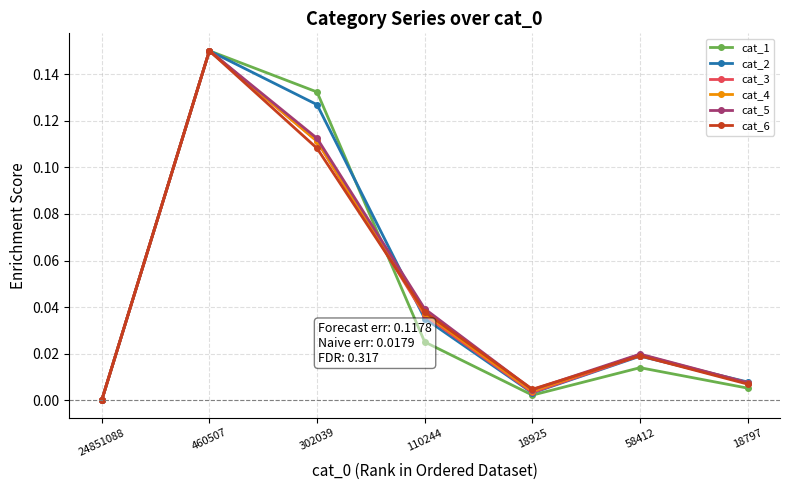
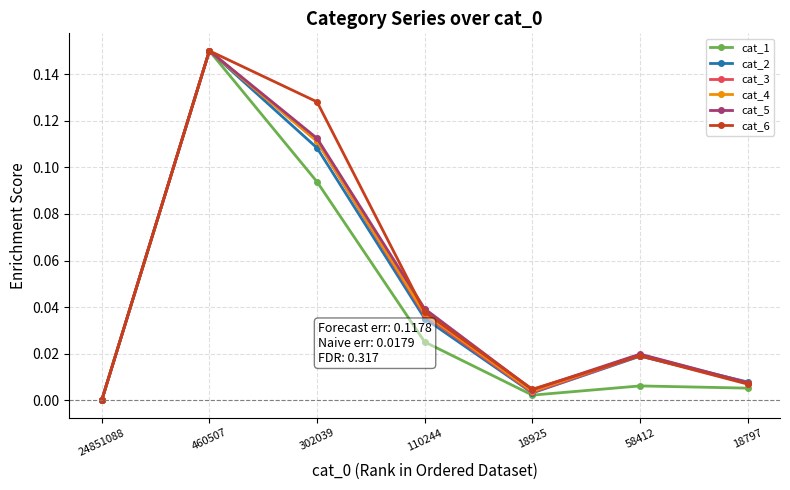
  {
    "cat_1": {
-     "302039": 0.132,
-     "58412": 0.014,
+     "302039": 0.094,
+     "58412": 0.006,
      "18797": 0.005
    },
    "cat_2": {
-     "302039": 0.127
+     "302039": 0.108
    },
    "cat_5": {
      "302039": 0.112,
      "110244": 0.039
    },
    "cat_6": {
-     "302039": 0.108
+     "302039": 0.128
    }
  }
